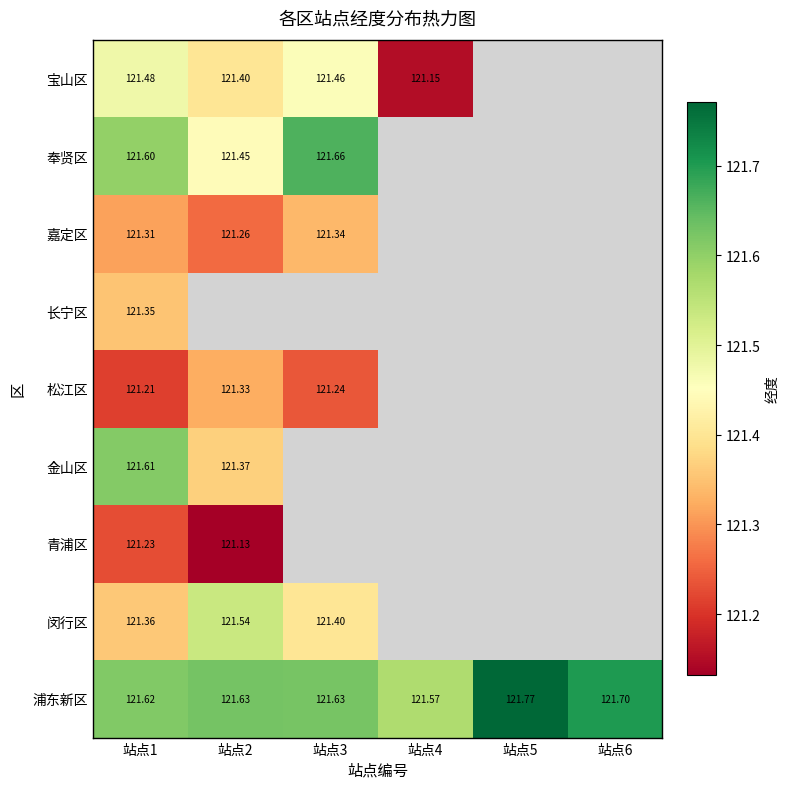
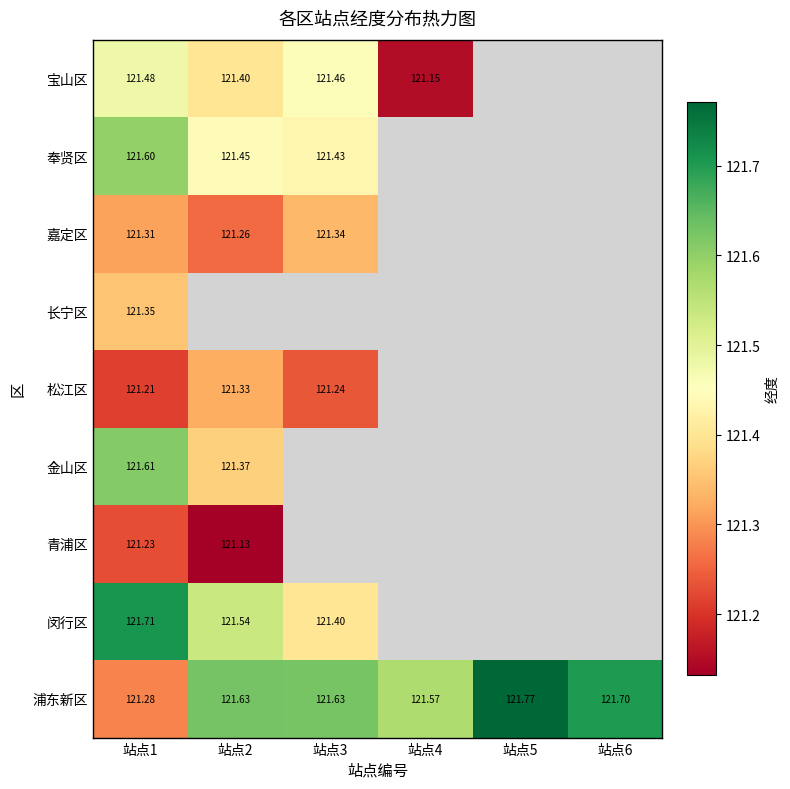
  {
    "宝山区": {
      "站点1": 121.48,
      "站点2": 121.40,
      "站点3": 121.46,
      "站点4": 121.15
    },
    "奉贤区": {
      "站点1": 121.60,
      "站点2": 121.45,
-     "站点3": 121.66
+     "站点3": 121.43
    },
    "嘉定区": {
      "站点1": 121.31,
      "站点2": 121.26,
      "站点3": 121.34
    },
    "长宁区": {
      "站点1": 121.35
    },
    "松江区": {
      "站点1": 121.21,
      "站点2": 121.33,
      "站点3": 121.24
    },
    "金山区": {
      "站点1": 121.61,
      "站点2": 121.37
    },
    "青浦区": {
      "站点1": 121.23,
      "站点2": 121.13
    },
    "闵行区": {
-     "站点1": 121.36,
+     "站点1": 121.71,
      "站点2": 121.54,
      "站点3": 121.40
    },
    "浦东新区": {
-     "站点1": 121.62,
+     "站点1": 121.28,
      "站点2": 121.63,
      "站点3": 121.63,
      "站点4": 121.57,
      "站点5": 121.77,
      "站点6": 121.70
    }
  }
